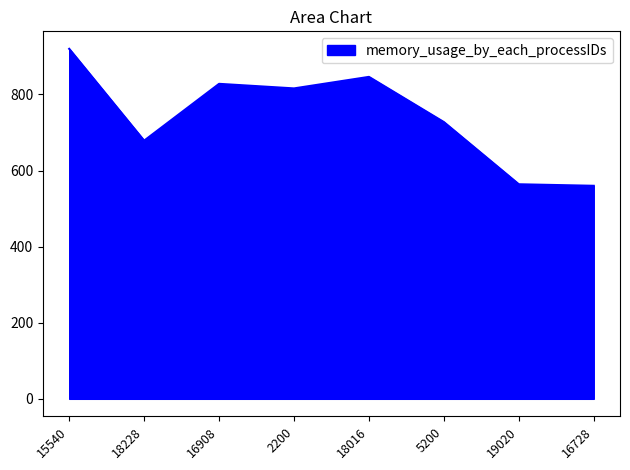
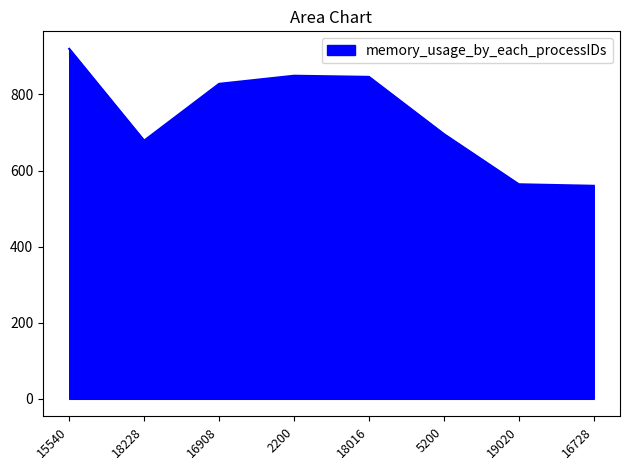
  {
    "15540": 920,
    "18228": 680,
    "16908": 830,
-   "2200": 820,
+   "2200": 850,
    "18016": 850,
-   "5200": 730,
+   "5200": 700,
    "19020": 560,
    "16728": 560
  }
